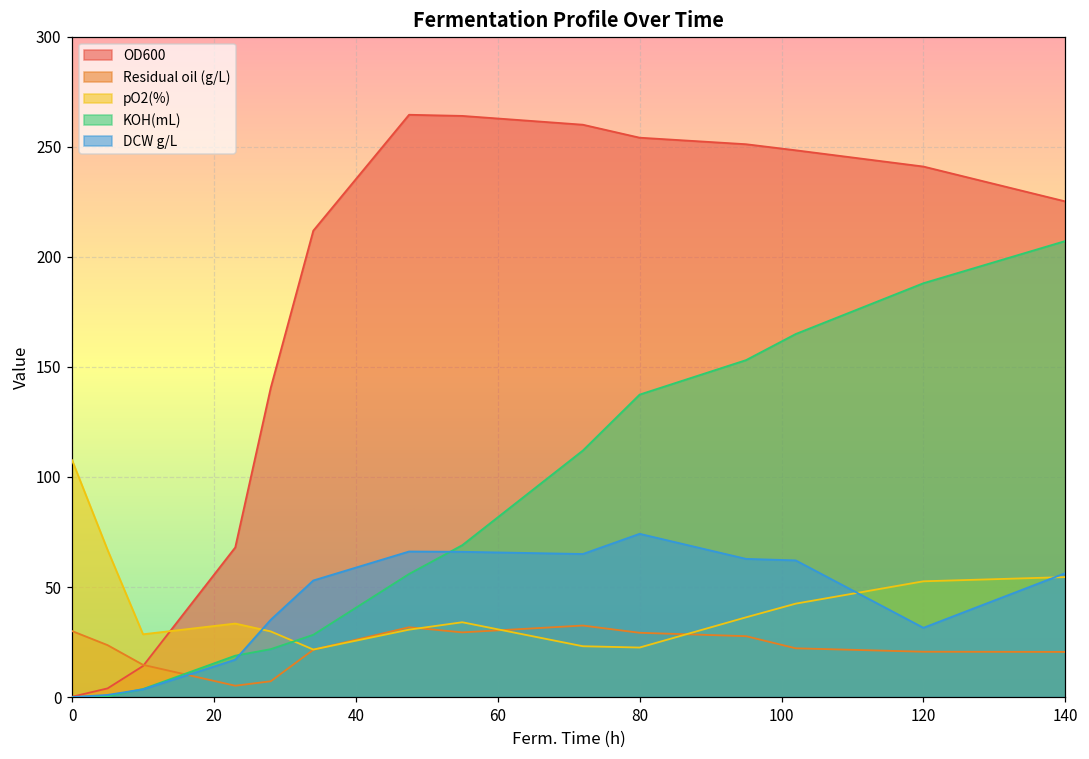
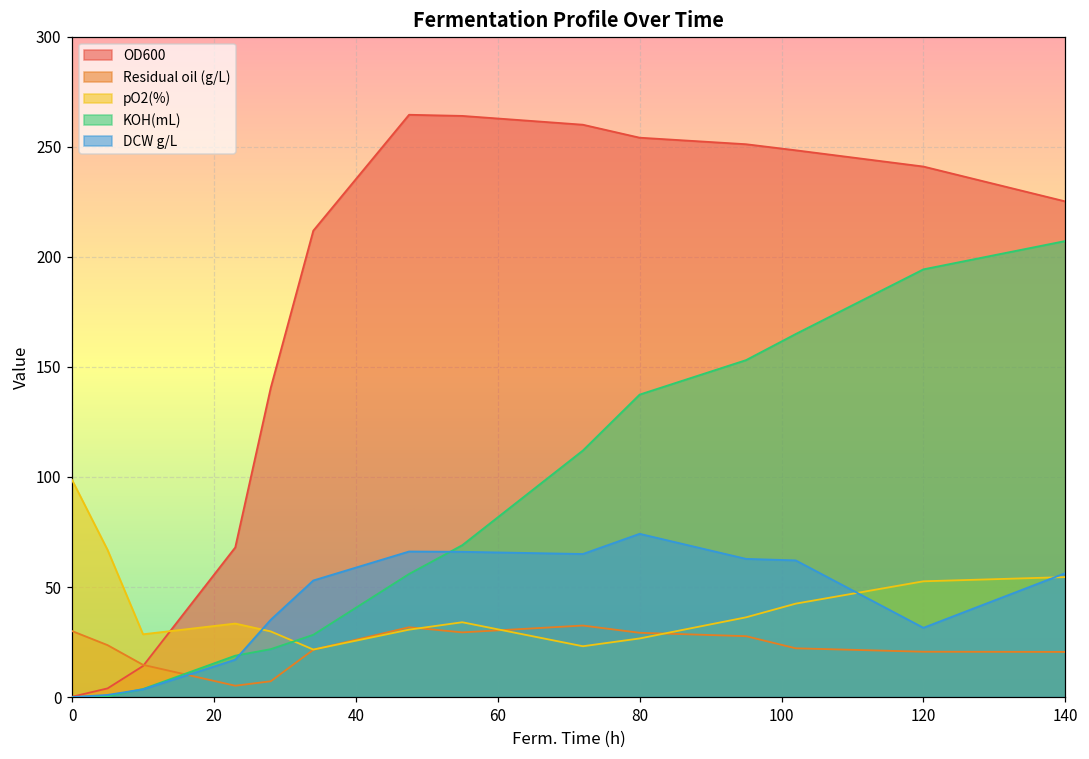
  {
    "pO2(%)": {
-     "0": 108,
-     "80": 23,
+     "0": 99,
+     "80": 27,
      "120": 53,
      "140": 55
    },
    "KOH(mL)": {
      "80": 137,
-     "120": 188,
+     "120": 194,
      "140": 207
    },
    "DCW g/L": {
      "80": 74,
      "120": 31,
      "140": 56
    }
  }
